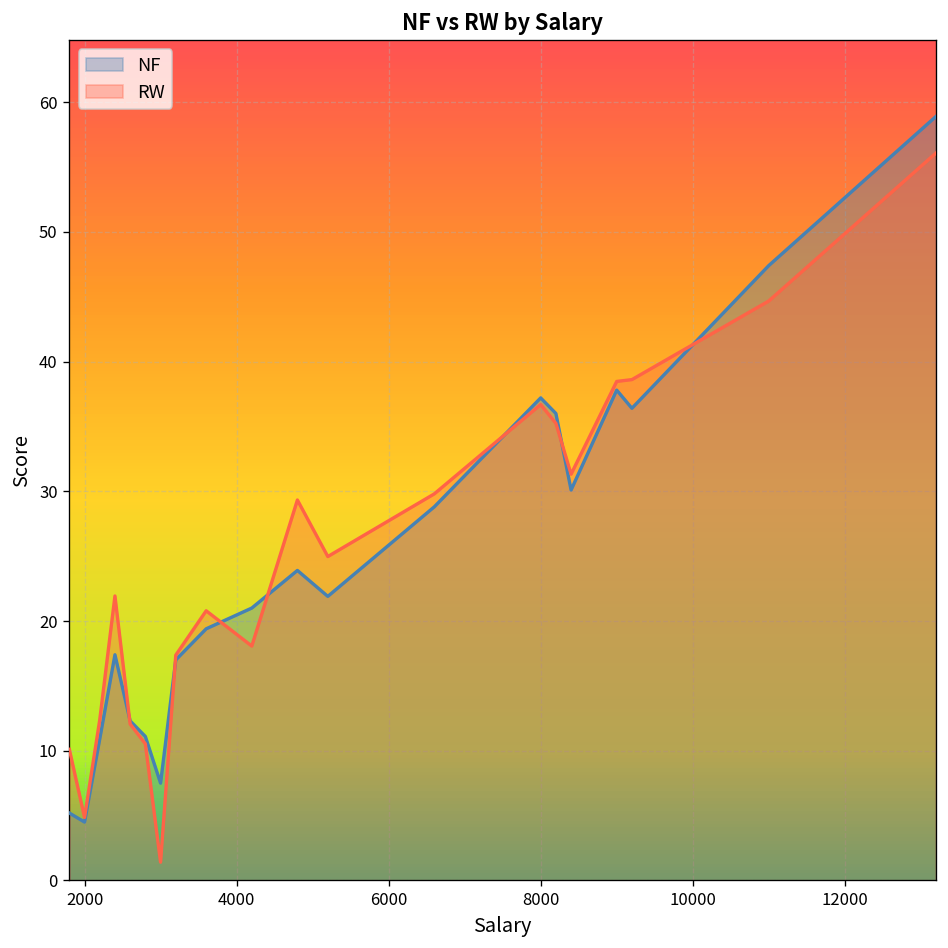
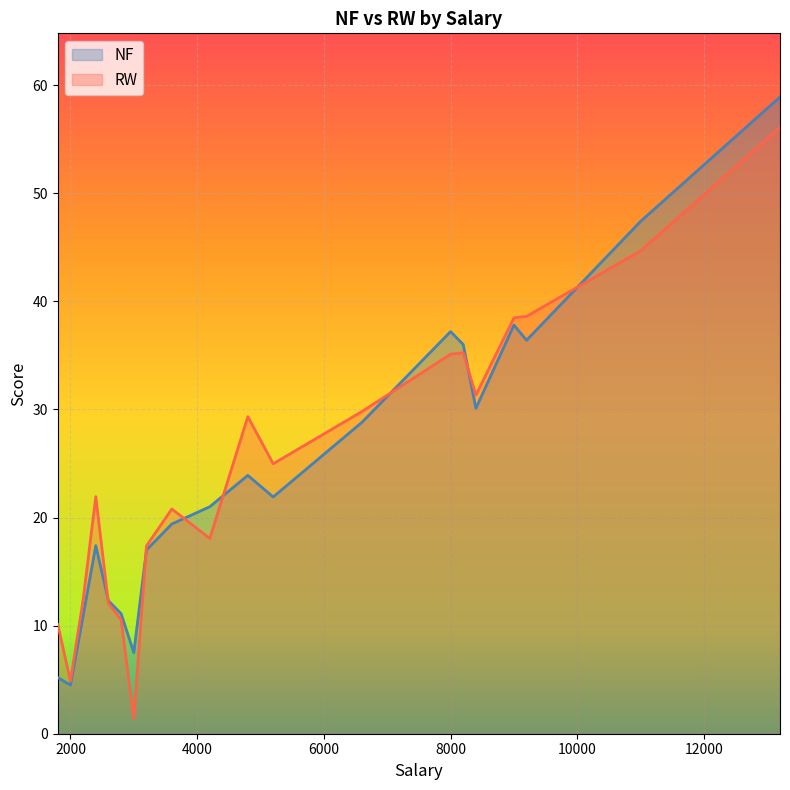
  {
    "NF": {
      "2000": 4.5,
      "8000": 37.2
    },
    "RW": {
      "2000": 4.9,
-     "8000": 36.7
+     "8000": 35.1
    }
  }
